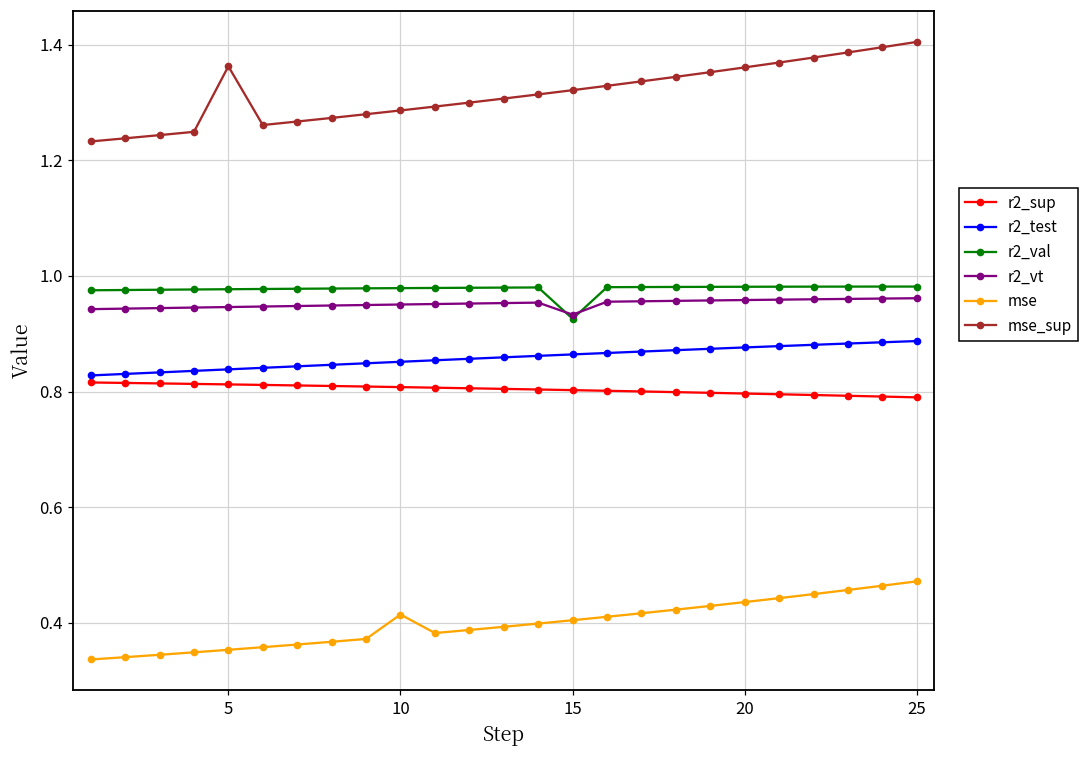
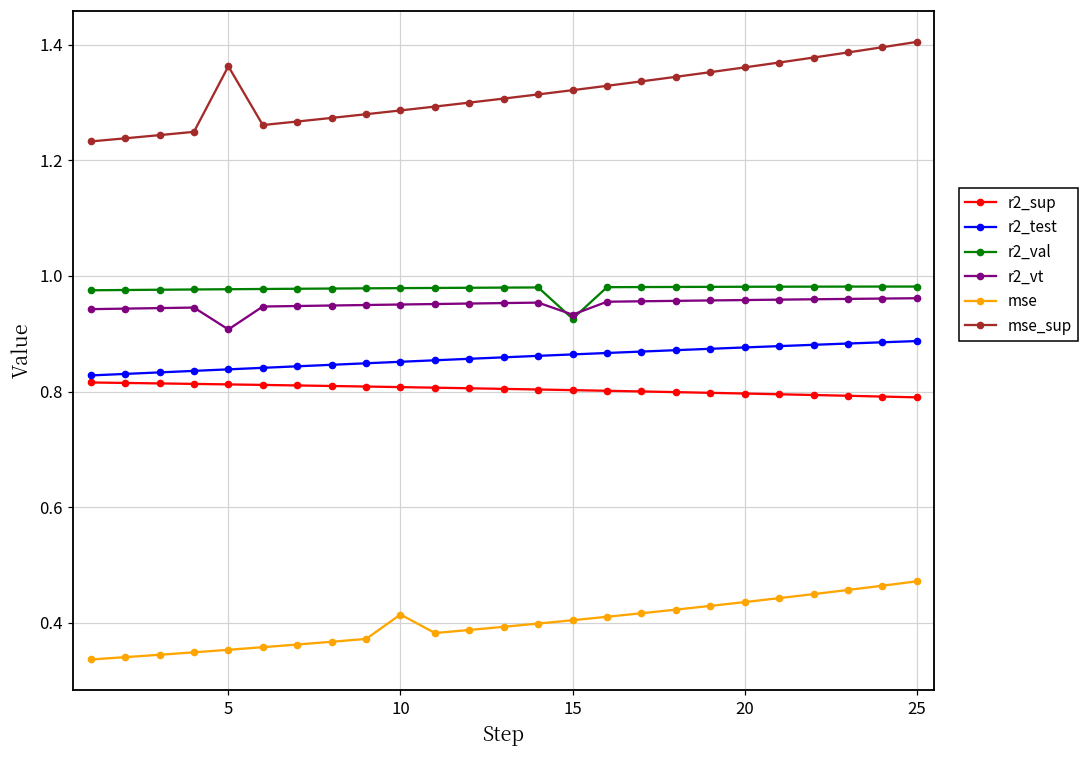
  {
    "r2_sup": {
      "5": 0.81,
      "10": 0.81,
      "15": 0.80,
      "20": 0.80,
      "25": 0.79
    },
    "r2_test": {
      "5": 0.84,
      "10": 0.85,
      "15": 0.86,
      "20": 0.88,
      "25": 0.89
    },
    "r2_val": {
      "5": 0.98,
      "10": 0.98,
      "15": 0.93,
      "20": 0.98,
      "25": 0.98
    },
    "r2_vt": {
-     "5": 0.95,
+     "5": 0.91,
      "10": 0.95,
      "15": 0.93,
      "20": 0.96,
      "25": 0.96
    },
    "mse": {
      "5": 0.35,
      "10": 0.41,
      "15": 0.40,
      "20": 0.44,
      "25": 0.47
    },
    "mse_sup": {
      "5": 1.36,
      "10": 1.29,
      "15": 1.32,
      "20": 1.36,
      "25": 1.40
    }
  }
